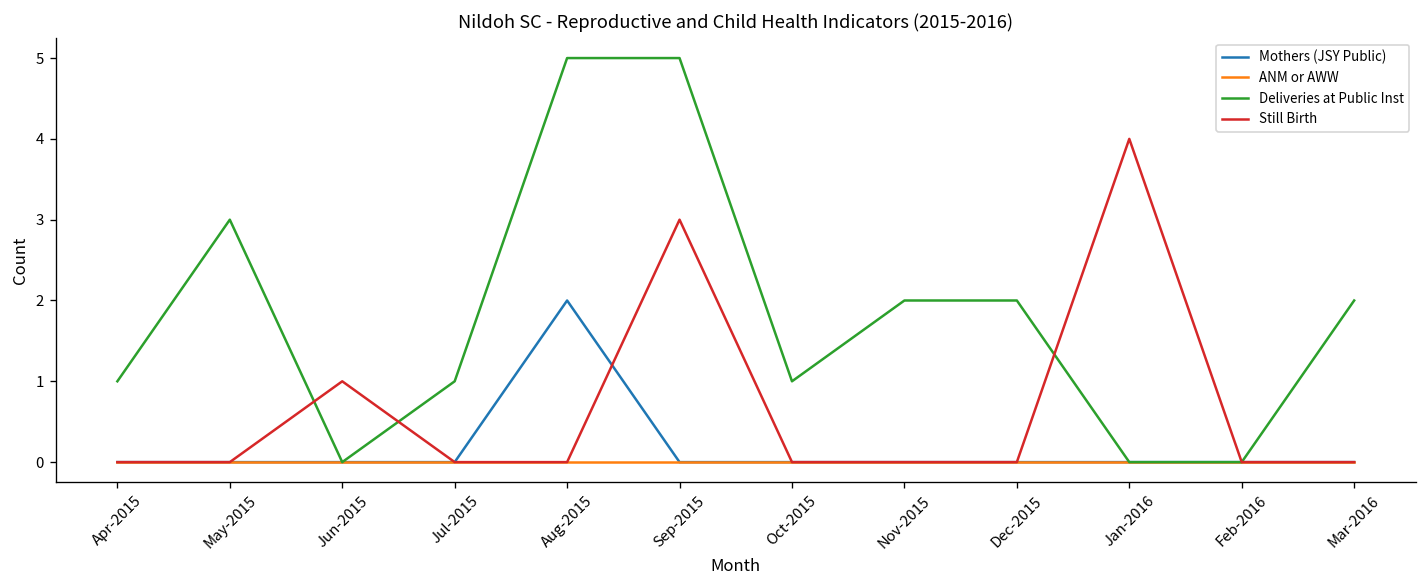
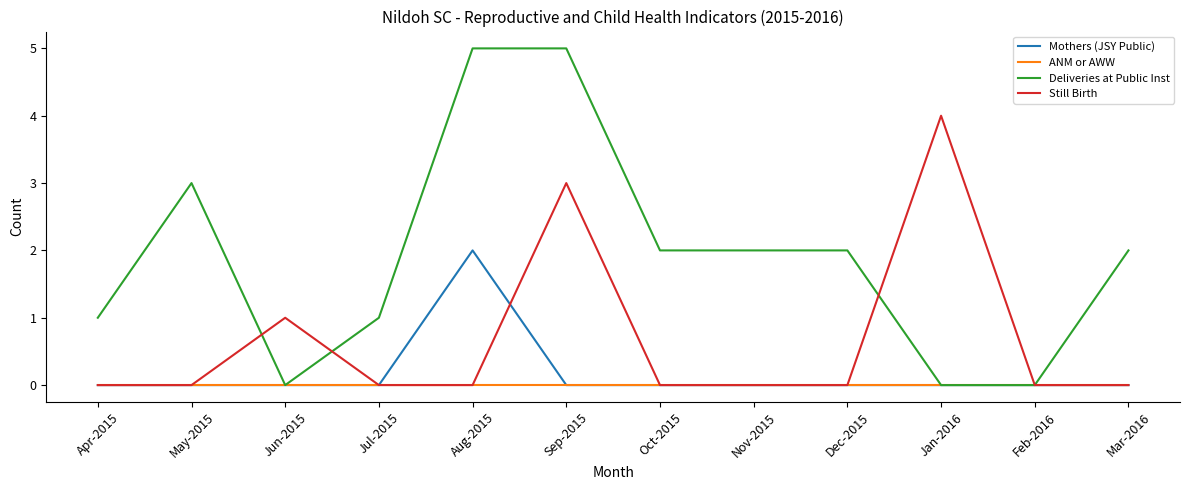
  {
    "Mothers (JSY Public)": {
      "Aug-2015": 2
    },
    "Deliveries at Public Inst": {
      "Apr-2015": 1,
      "May-2015": 3,
      "Jul-2015": 1,
      "Aug-2015": 5,
      "Sep-2015": 5,
-     "Oct-2015": 1,
+     "Oct-2015": 2,
      "Nov-2015": 2,
      "Dec-2015": 2,
      "Mar-2016": 2
    },
    "Still Birth": {
      "Jun-2015": 1,
      "Sep-2015": 3,
      "Jan-2016": 4
    }
  }
